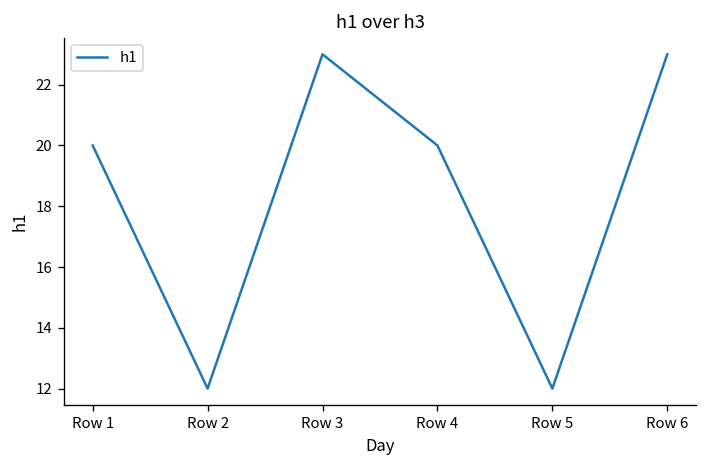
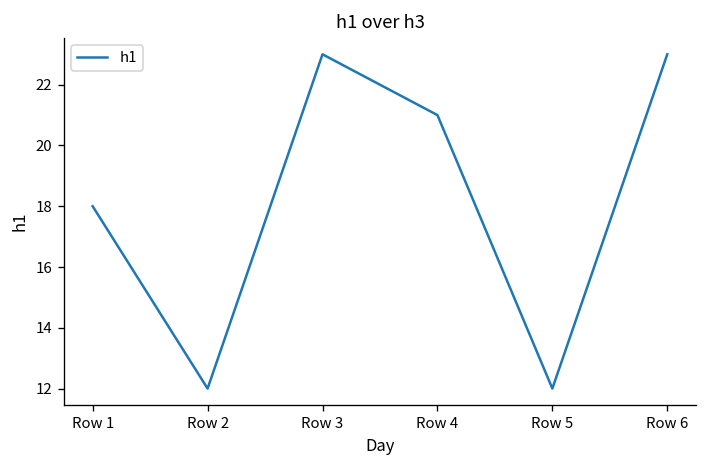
  {
-   "Row 1": 20,
+   "Row 1": 18,
    "Row 2": 12,
    "Row 3": 23,
-   "Row 4": 20,
+   "Row 4": 21,
    "Row 5": 12,
    "Row 6": 23
  }
